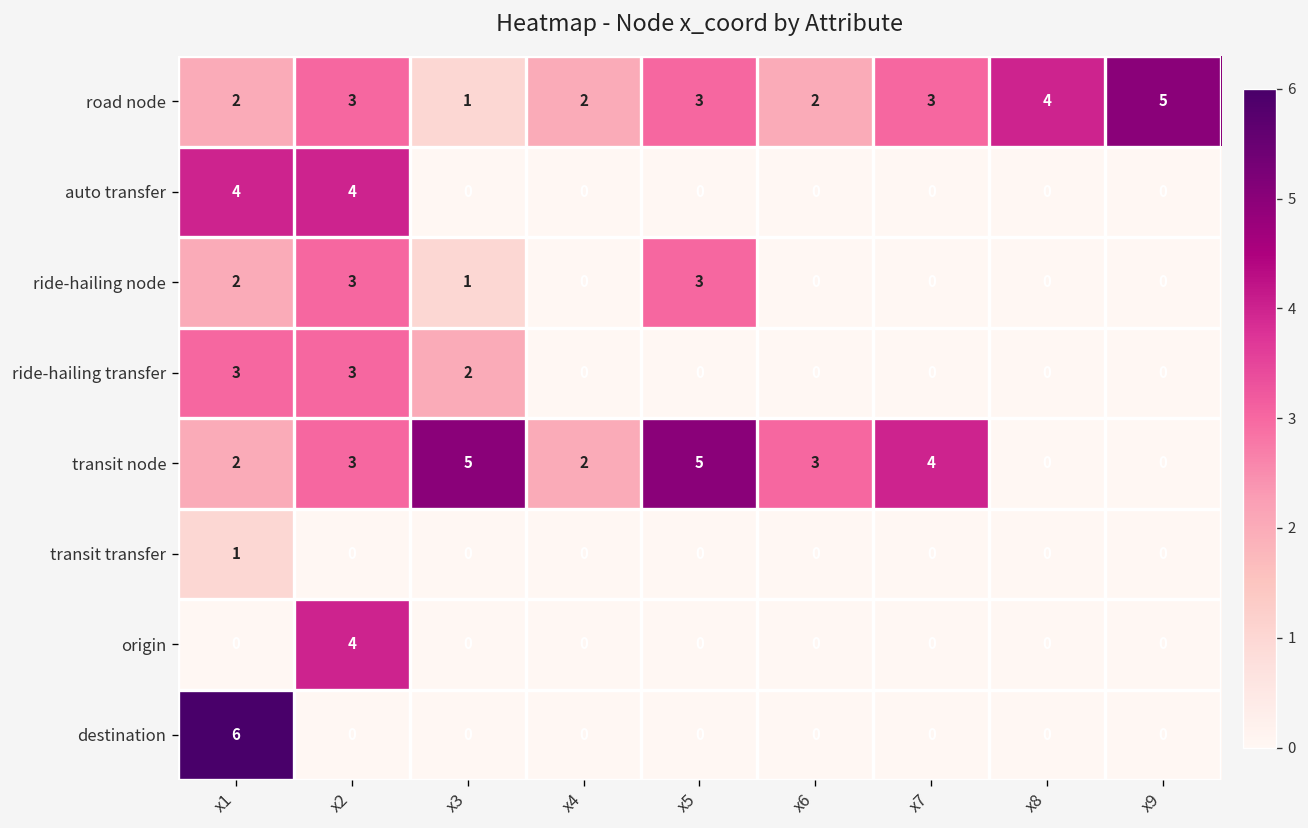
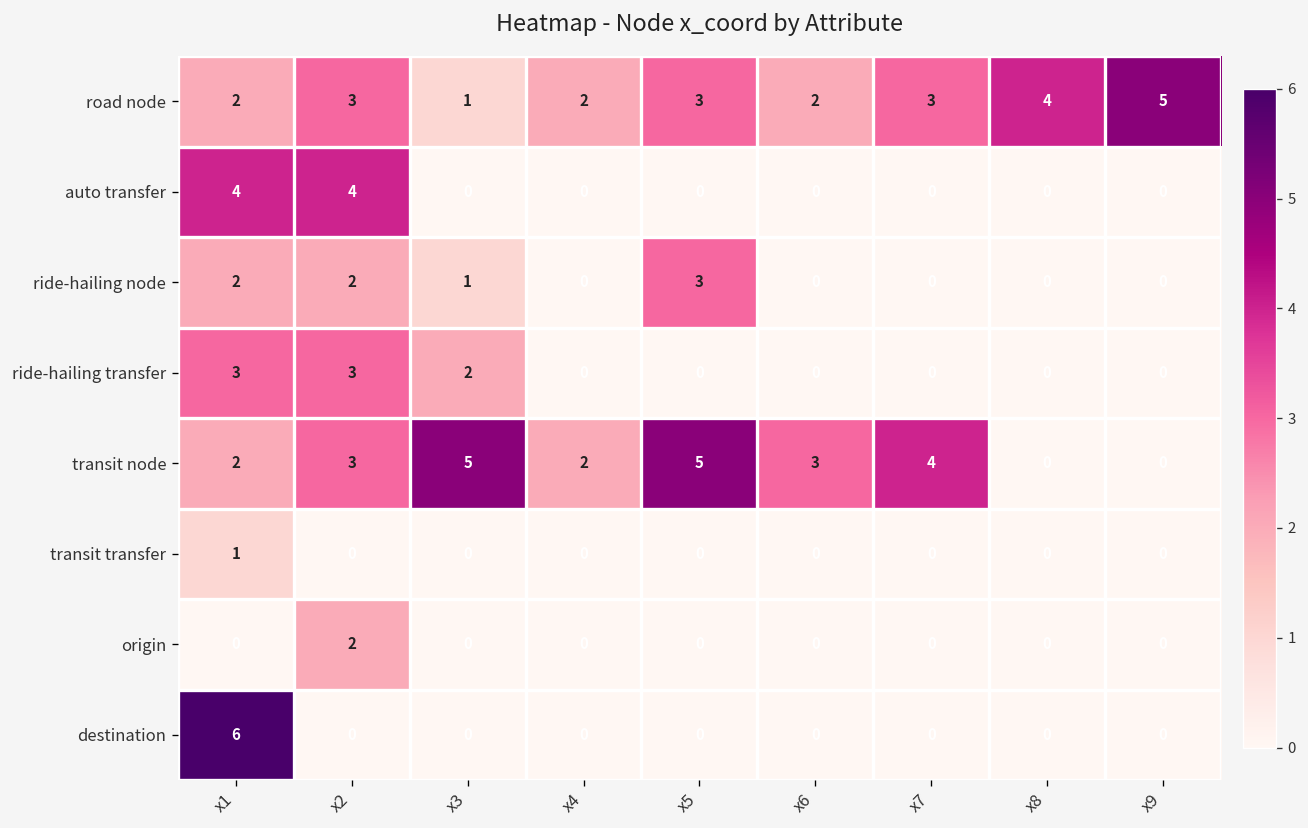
  {
    "road node": {
      "x1": 2,
      "x2": 3,
      "x3": 1,
      "x4": 2,
      "x5": 3,
      "x6": 2,
      "x7": 3,
      "x8": 4,
      "x9": 5
    },
    "auto transfer": {
      "x1": 4,
      "x2": 4
    },
    "ride-hailing node": {
      "x1": 2,
-     "x2": 3,
+     "x2": 2,
      "x3": 1,
      "x5": 3
    },
    "ride-hailing transfer": {
      "x1": 3,
      "x2": 3,
      "x3": 2
    },
    "transit node": {
      "x1": 2,
      "x2": 3,
      "x3": 5,
      "x4": 2,
      "x5": 5,
      "x6": 3,
      "x7": 4
    },
    "transit transfer": {
      "x1": 1
    },
    "origin": {
-     "x2": 4
+     "x2": 2
    },
    "destination": {
      "x1": 6
    }
  }
